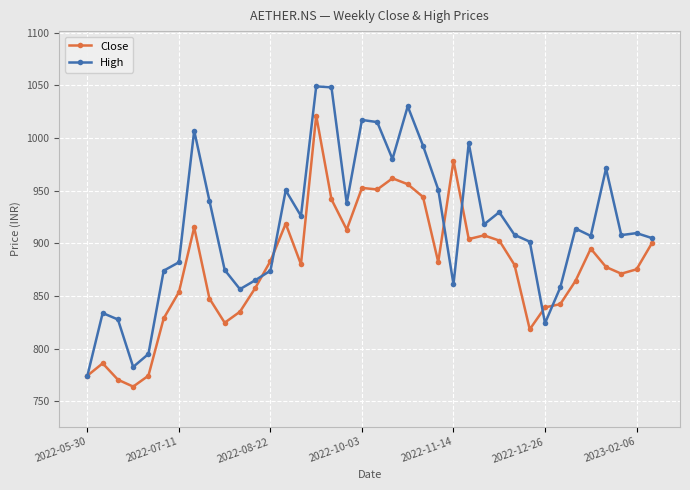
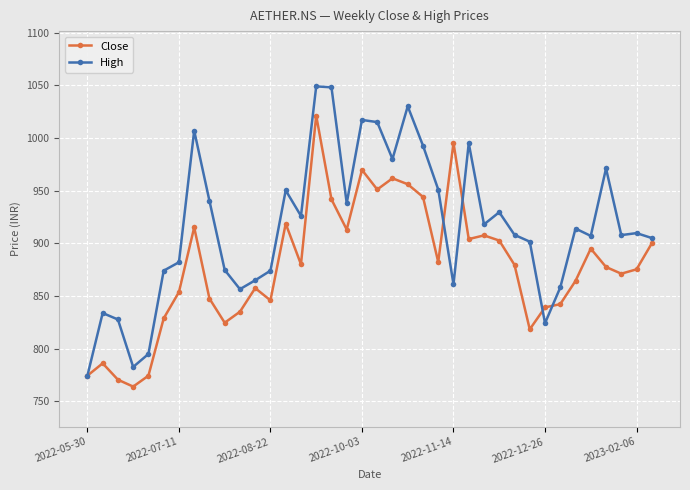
  {
    "Close": {
      "2022-07-11": 854,
-     "2022-08-22": 883,
-     "2022-10-03": 953,
-     "2022-11-14": 978,
+     "2022-08-22": 846,
+     "2022-10-03": 970,
+     "2022-11-14": 995,
      "2022-12-26": 839,
      "2023-02-06": 875
    },
    "High": {
      "2022-07-11": 882,
      "2022-08-22": 874,
      "2022-10-03": 1017,
      "2022-11-14": 861,
      "2022-12-26": 824,
      "2023-02-06": 910
    }
  }
